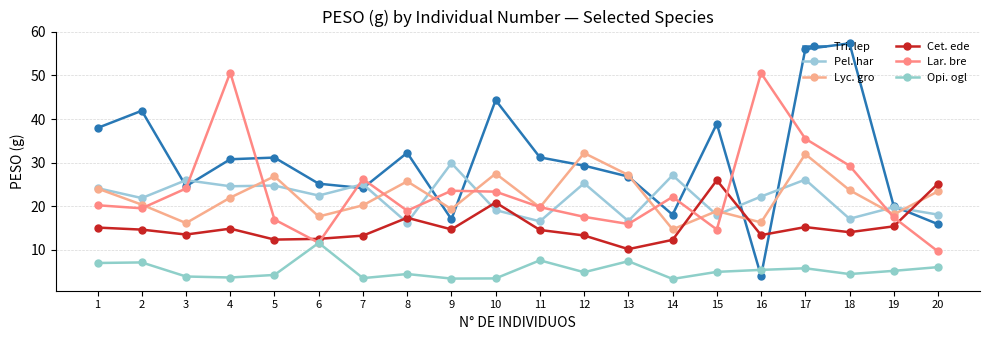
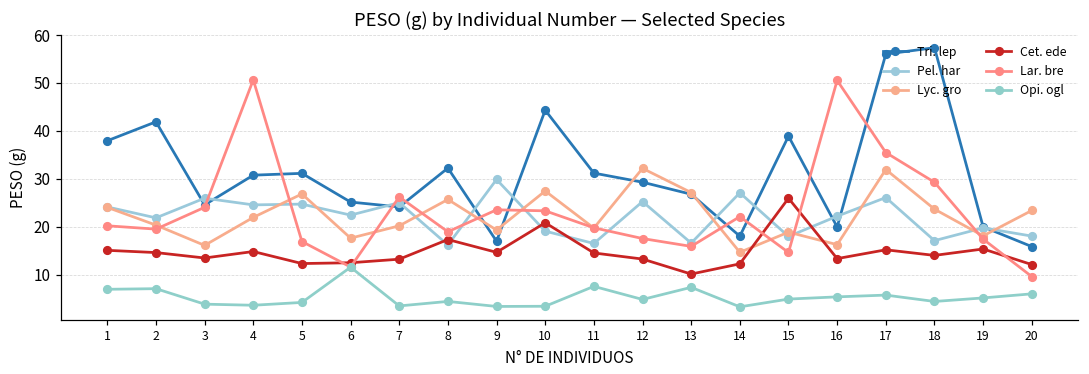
  {
    "Tri. lep": {
      "1": 38,
      "2": 42,
      "4": 31,
      "5": 31,
      "6": 25,
      "7": 24,
      "8": 32,
      "9": 17,
      "10": 44,
      "11": 31,
      "12": 29,
      "14": 18,
      "15": 39,
-     "16": 4,
+     "16": 20,
      "17": 56,
      "18": 57,
      "20": 16
    },
    "Cet. ede": {
      "1": 15,
      "2": 15,
      "3": 13,
      "4": 15,
      "5": 12,
      "6": 13,
      "7": 13,
      "8": 17,
      "9": 15,
      "10": 21,
      "11": 15,
      "12": 13,
      "13": 10,
      "14": 12,
      "15": 26,
      "16": 13,
      "17": 15,
      "18": 14,
      "19": 15,
-     "20": 25
+     "20": 12
    }
  }
